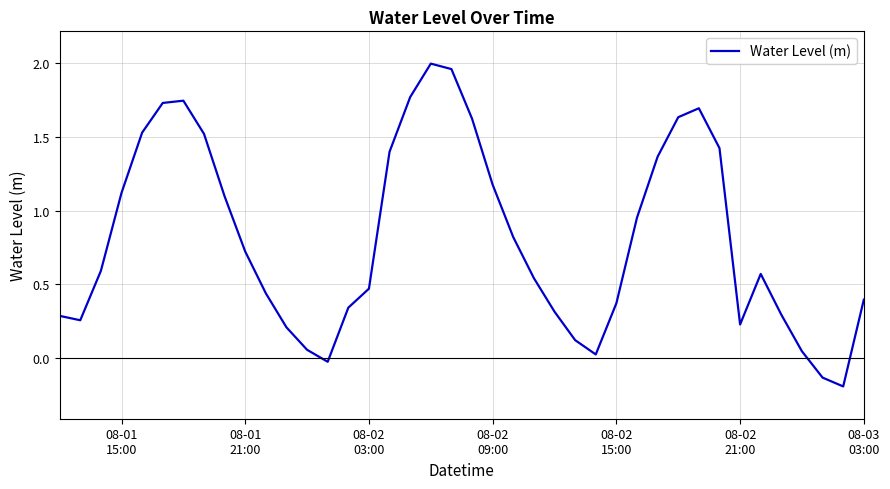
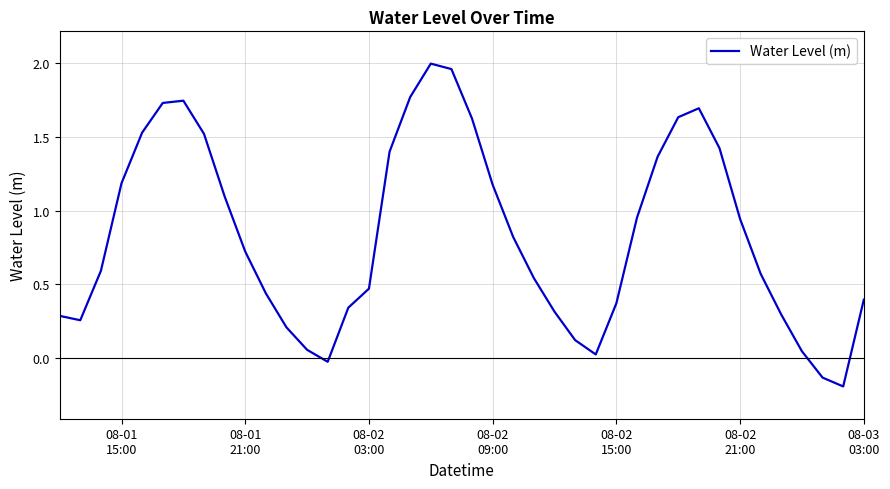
  {
-   "08-01 15:00": 1.12,
+   "08-01 15:00": 1.19,
    "08-01 21:00": 0.72,
    "08-02 03:00": 0.47,
    "08-02 09:00": 1.17,
    "08-02 15:00": 0.37,
-   "08-02 21:00": 0.23,
+   "08-02 21:00": 0.94,
    "08-03 03:00": 0.40
  }
